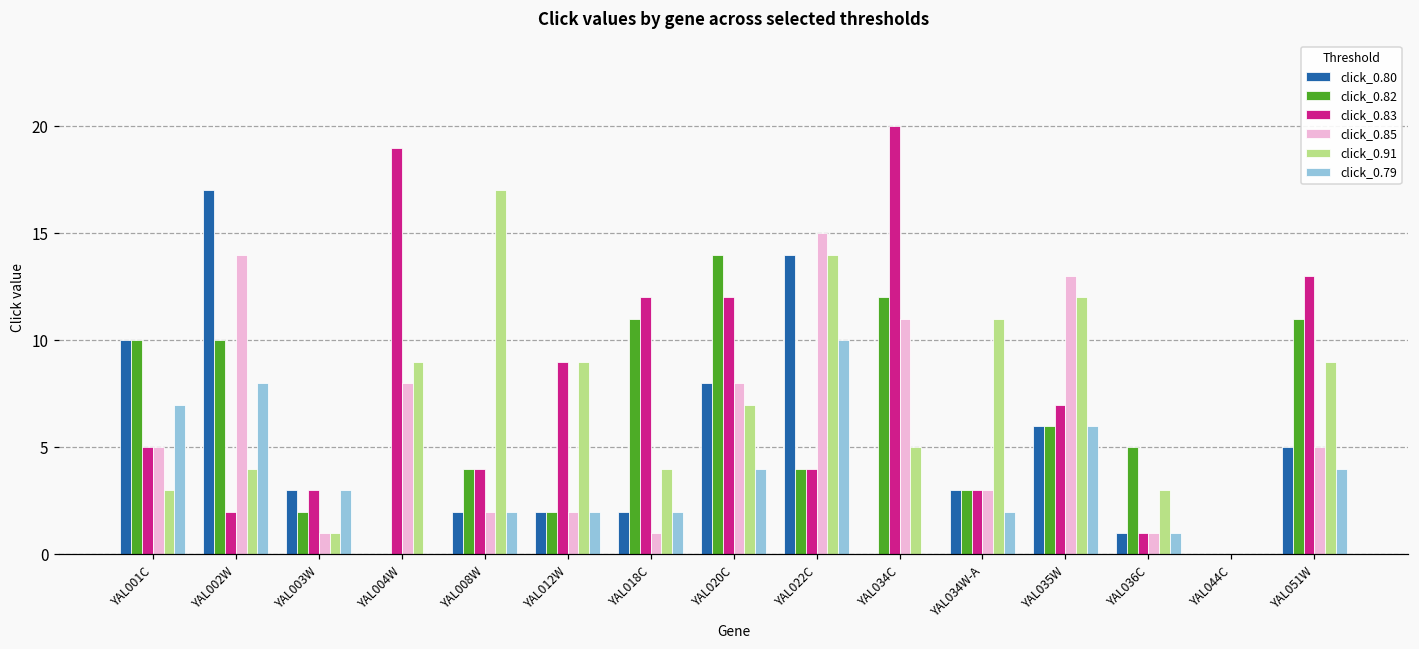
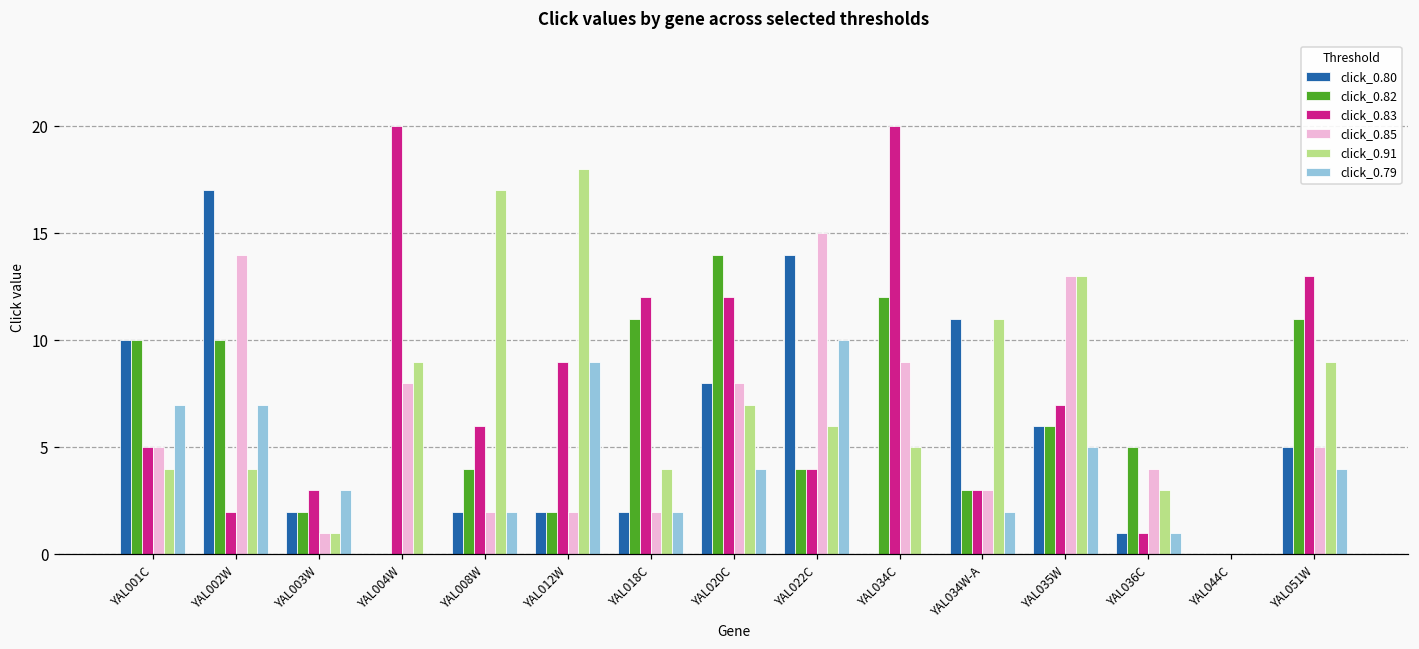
  {
    "click_0.80": {
      "YAL001C": 10,
      "YAL002W": 17,
-     "YAL003W": 3,
+     "YAL003W": 2,
      "YAL004W": 0,
      "YAL008W": 2,
      "YAL012W": 2,
      "YAL018C": 2,
      "YAL020C": 8,
      "YAL022C": 14,
      "YAL034C": 0,
-     "YAL034W-A": 3,
+     "YAL034W-A": 11,
      "YAL035W": 6,
      "YAL036C": 1,
      "YAL044C": 0,
      "YAL051W": 5
    },
    "click_0.82": {
      "YAL001C": 10,
      "YAL002W": 10,
      "YAL003W": 2,
      "YAL004W": 0,
      "YAL008W": 4,
      "YAL012W": 2,
      "YAL018C": 11,
      "YAL020C": 14,
      "YAL022C": 4,
      "YAL034C": 12,
      "YAL034W-A": 3,
      "YAL035W": 6,
      "YAL036C": 5,
      "YAL044C": 0,
      "YAL051W": 11
    },
    "click_0.83": {
      "YAL001C": 5,
      "YAL002W": 2,
      "YAL003W": 3,
-     "YAL004W": 19,
-     "YAL008W": 4,
+     "YAL004W": 20,
+     "YAL008W": 6,
      "YAL012W": 9,
      "YAL018C": 12,
      "YAL020C": 12,
      "YAL022C": 4,
      "YAL034C": 20,
      "YAL034W-A": 3,
      "YAL035W": 7,
      "YAL036C": 1,
      "YAL044C": 0,
      "YAL051W": 13
    },
    "click_0.85": {
      "YAL001C": 5,
      "YAL002W": 14,
      "YAL003W": 1,
      "YAL004W": 8,
      "YAL008W": 2,
      "YAL012W": 2,
-     "YAL018C": 1,
+     "YAL018C": 2,
      "YAL020C": 8,
      "YAL022C": 15,
-     "YAL034C": 11,
+     "YAL034C": 9,
      "YAL034W-A": 3,
      "YAL035W": 13,
-     "YAL036C": 1,
+     "YAL036C": 4,
      "YAL044C": 0,
      "YAL051W": 5
    },
    "click_0.91": {
-     "YAL001C": 3,
+     "YAL001C": 4,
      "YAL002W": 4,
      "YAL003W": 1,
      "YAL004W": 9,
      "YAL008W": 17,
-     "YAL012W": 9,
+     "YAL012W": 18,
      "YAL018C": 4,
      "YAL020C": 7,
-     "YAL022C": 14,
+     "YAL022C": 6,
      "YAL034C": 5,
      "YAL034W-A": 11,
-     "YAL035W": 12,
+     "YAL035W": 13,
      "YAL036C": 3,
      "YAL044C": 0,
      "YAL051W": 9
    },
    "click_0.79": {
      "YAL001C": 7,
-     "YAL002W": 8,
+     "YAL002W": 7,
      "YAL003W": 3,
      "YAL004W": 0,
      "YAL008W": 2,
-     "YAL012W": 2,
+     "YAL012W": 9,
      "YAL018C": 2,
      "YAL020C": 4,
      "YAL022C": 10,
      "YAL034C": 0,
      "YAL034W-A": 2,
-     "YAL035W": 6,
+     "YAL035W": 5,
      "YAL036C": 1,
      "YAL044C": 0,
      "YAL051W": 4
    }
  }
